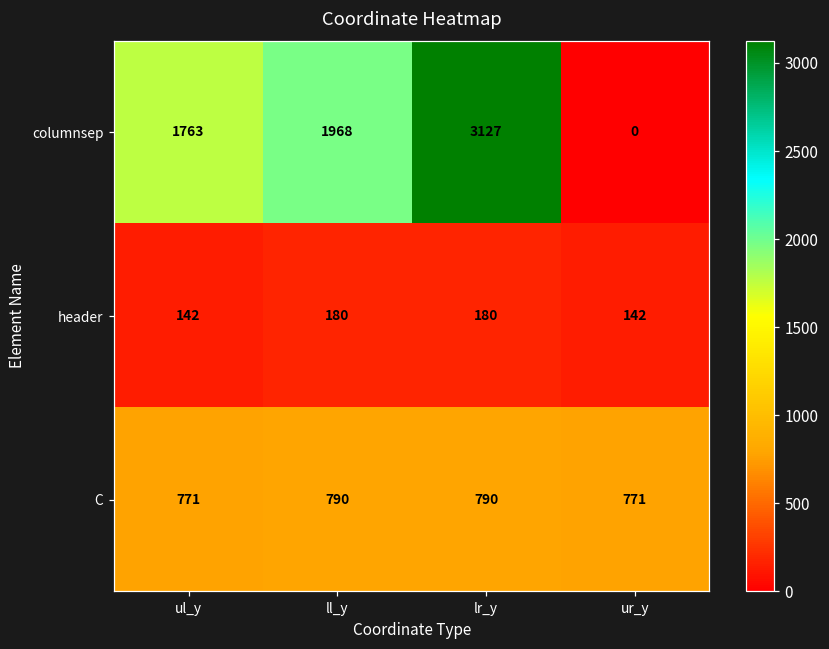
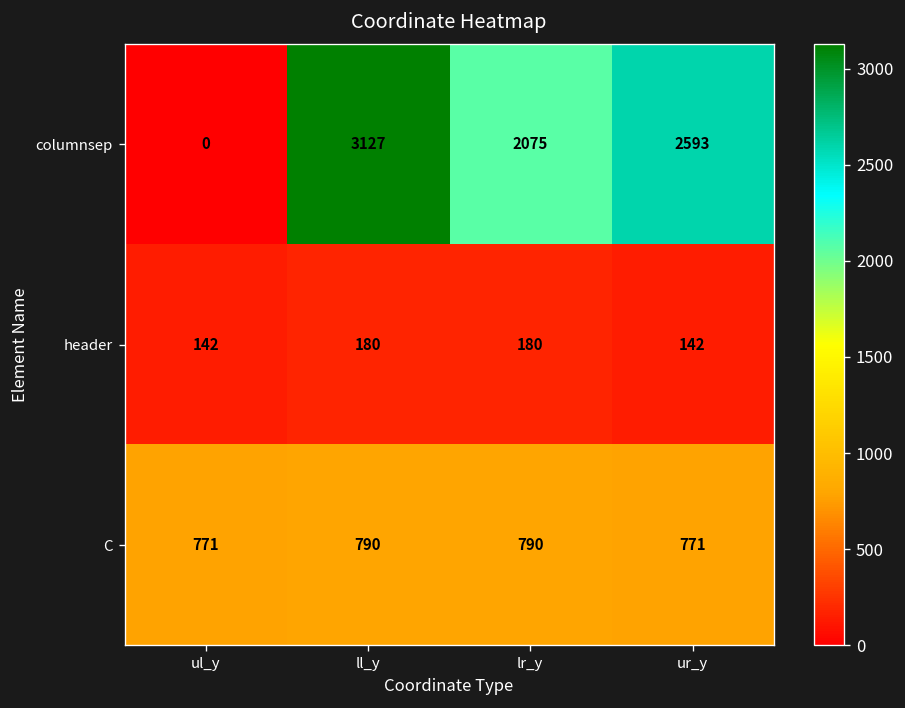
  {
    "columnsep": {
-     "ul_y": 1763,
-     "ll_y": 1968,
-     "lr_y": 3127,
-     "ur_y": 0
+     "ul_y": 0,
+     "ll_y": 3127,
+     "lr_y": 2075,
+     "ur_y": 2593
    },
    "header": {
      "ul_y": 142,
      "ll_y": 180,
      "lr_y": 180,
      "ur_y": 142
    },
    "C": {
      "ul_y": 771,
      "ll_y": 790,
      "lr_y": 790,
      "ur_y": 771
    }
  }
